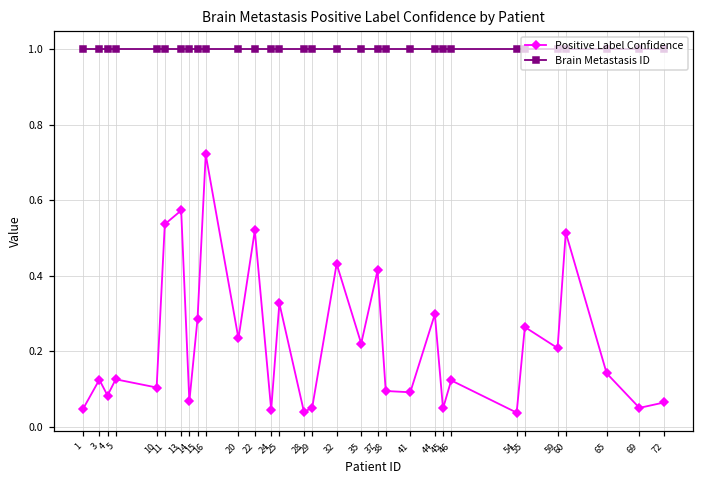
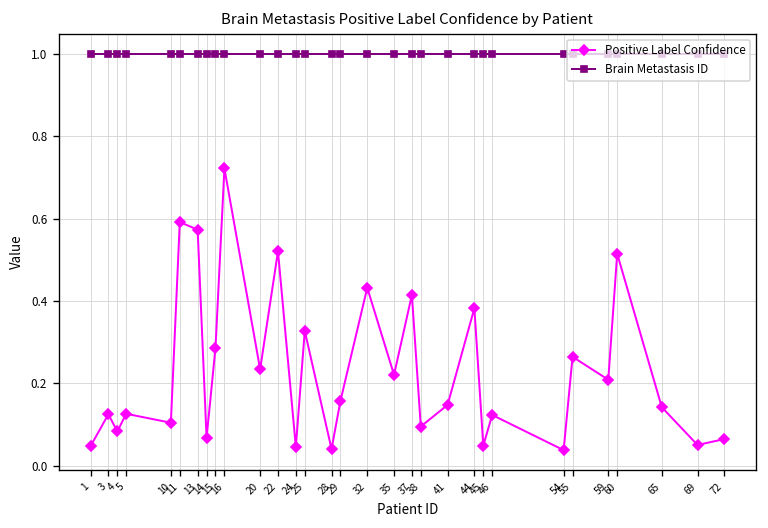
  {
    "Positive Label Confidence": {
      "1": 0.05,
      "3": 0.13,
      "4": 0.08,
      "5": 0.13,
      "10": 0.10,
-     "11": 0.54,
+     "11": 0.59,
      "13": 0.57,
      "14": 0.07,
      "15": 0.29,
      "16": 0.72,
      "20": 0.23,
      "22": 0.52,
      "24": 0.05,
      "25": 0.33,
      "28": 0.04,
-     "29": 0.05,
+     "29": 0.16,
      "32": 0.43,
      "35": 0.22,
      "37": 0.41,
      "38": 0.10,
-     "41": 0.09,
-     "44": 0.30,
+     "41": 0.15,
+     "44": 0.38,
      "45": 0.05,
      "46": 0.12,
      "54": 0.04,
      "55": 0.26,
      "59": 0.21,
      "60": 0.51,
      "65": 0.14,
      "69": 0.05,
      "72": 0.06
    },
    "Brain Metastasis ID": {
      "1": 1.00,
      "3": 1.00,
      "4": 1.00,
      "5": 1.00,
      "10": 1.00,
      "11": 1.00,
      "13": 1.00,
      "14": 1.00,
      "15": 1.00,
      "16": 1.00,
      "20": 1.00,
      "22": 1.00,
      "24": 1.00,
      "25": 1.00,
      "28": 1.00,
      "29": 1.00,
      "32": 1.00,
      "35": 1.00,
      "37": 1.00,
      "38": 1.00,
      "41": 1.00,
      "44": 1.00,
      "45": 1.00,
      "46": 1.00,
      "54": 1.00
    }
  }
